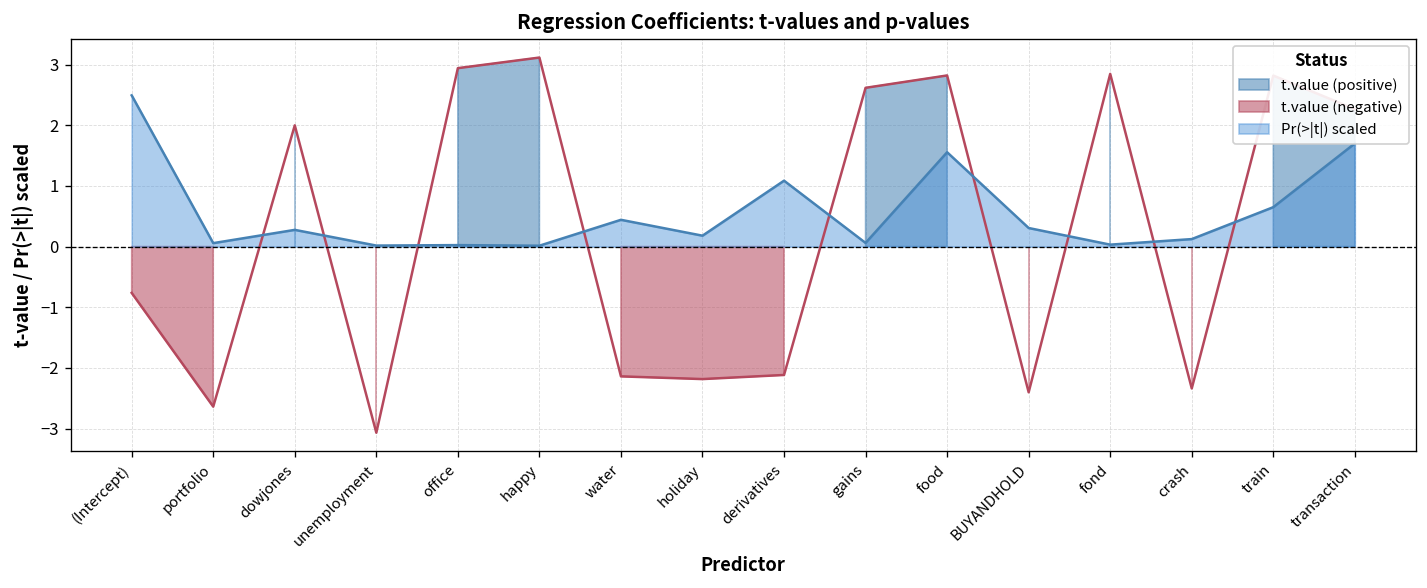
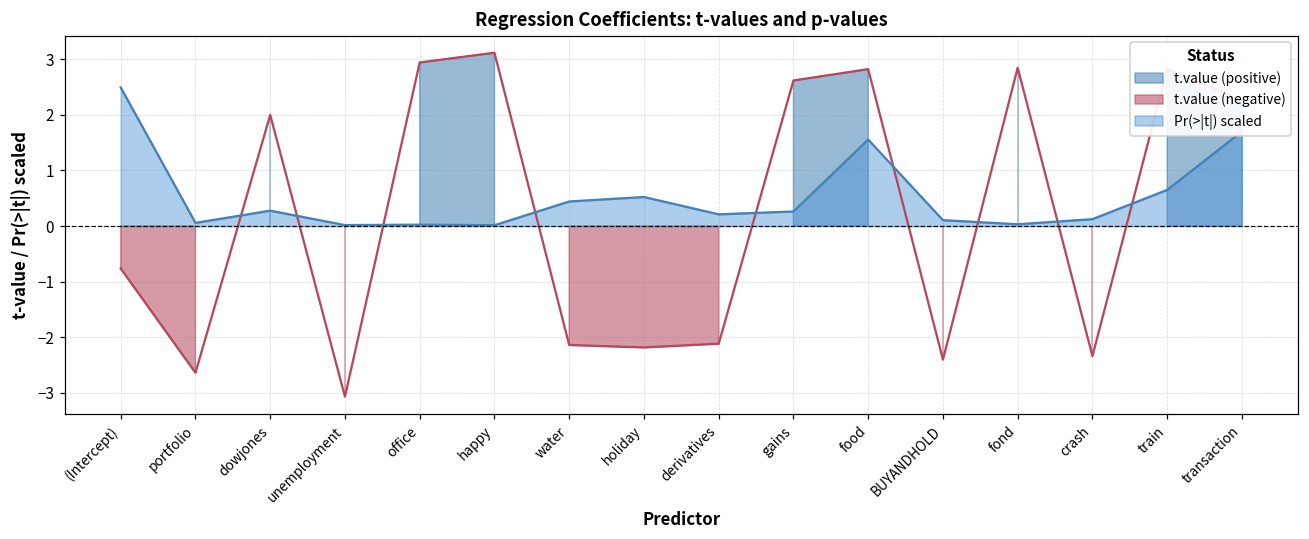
  {
    "Pr(>|t|) scaled": {
      "(Intercept)": 2.5,
      "portfolio": 0.1,
      "dowjones": 0.3,
      "unemployment": 0.0,
      "office": 0.0,
      "happy": 0.0,
      "water": 0.4,
-     "holiday": 0.2,
-     "derivatives": 1.1,
-     "gains": 0.1,
+     "holiday": 0.5,
+     "derivatives": 0.2,
+     "gains": 0.3,
      "food": 1.6,
-     "BUYANDHOLD": 0.3,
+     "BUYANDHOLD": 0.1,
      "fond": 0.0,
      "crash": 0.1,
      "train": 0.6
    }
  }
